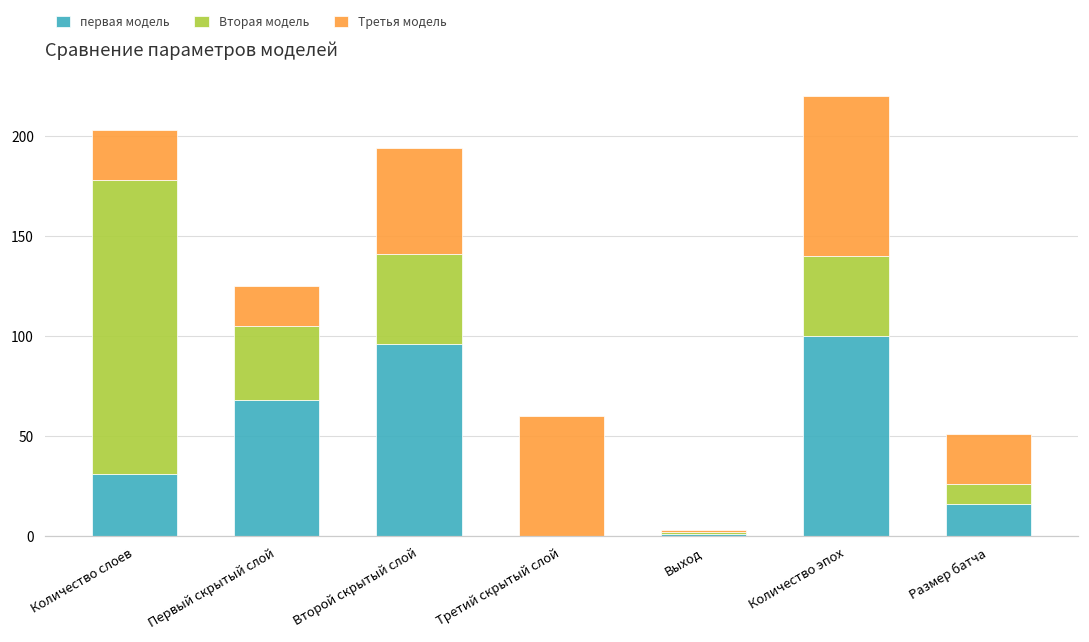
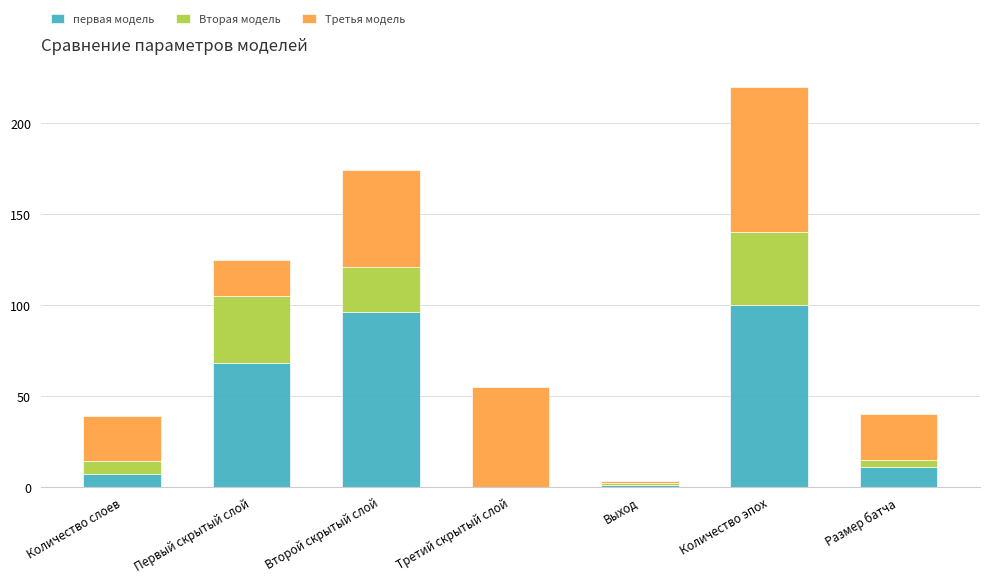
  {
    "первая модель": {
-     "Количество слоев": 31,
+     "Количество слоев": 7,
      "Первый скрытый слой": 68,
      "Второй скрытый слой": 96,
      "Третий скрытый слой": 0,
      "Количество эпох": 100,
-     "Размер батча": 16
+     "Размер батча": 11
    },
    "Вторая модель": {
-     "Количество слоев": 147,
+     "Количество слоев": 7,
      "Первый скрытый слой": 37,
-     "Второй скрытый слой": 45,
+     "Второй скрытый слой": 25,
      "Третий скрытый слой": 0,
      "Количество эпох": 40,
-     "Размер батча": 10
+     "Размер батча": 4
    },
    "Третья модель": {
      "Количество слоев": 25,
      "Первый скрытый слой": 20,
      "Второй скрытый слой": 53,
-     "Третий скрытый слой": 60,
+     "Третий скрытый слой": 55,
      "Количество эпох": 80,
      "Размер батча": 25
    }
  }
